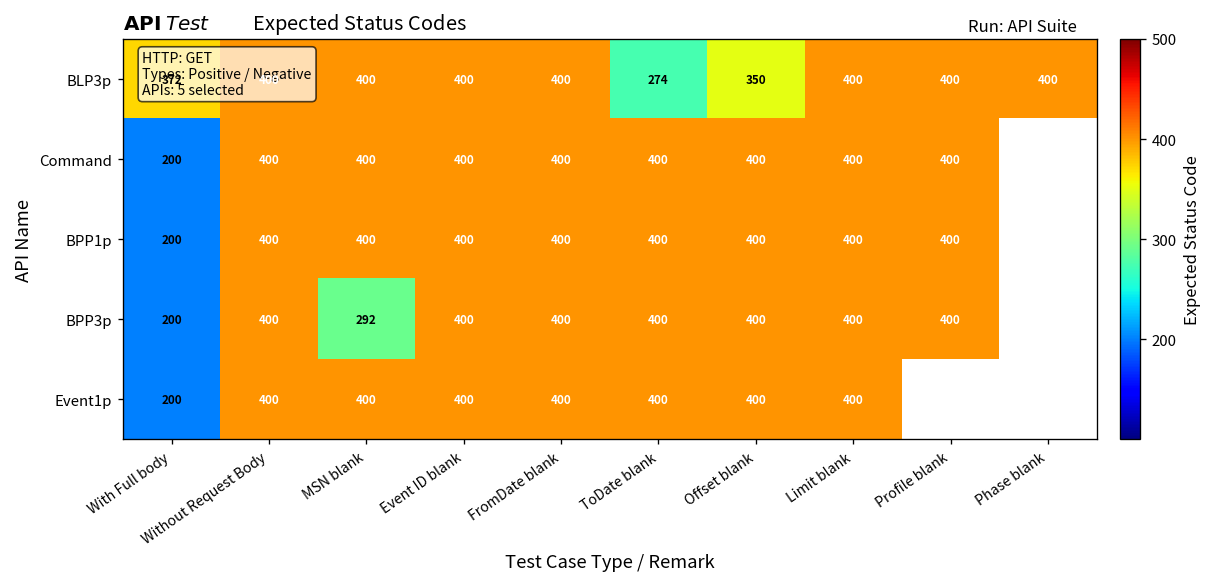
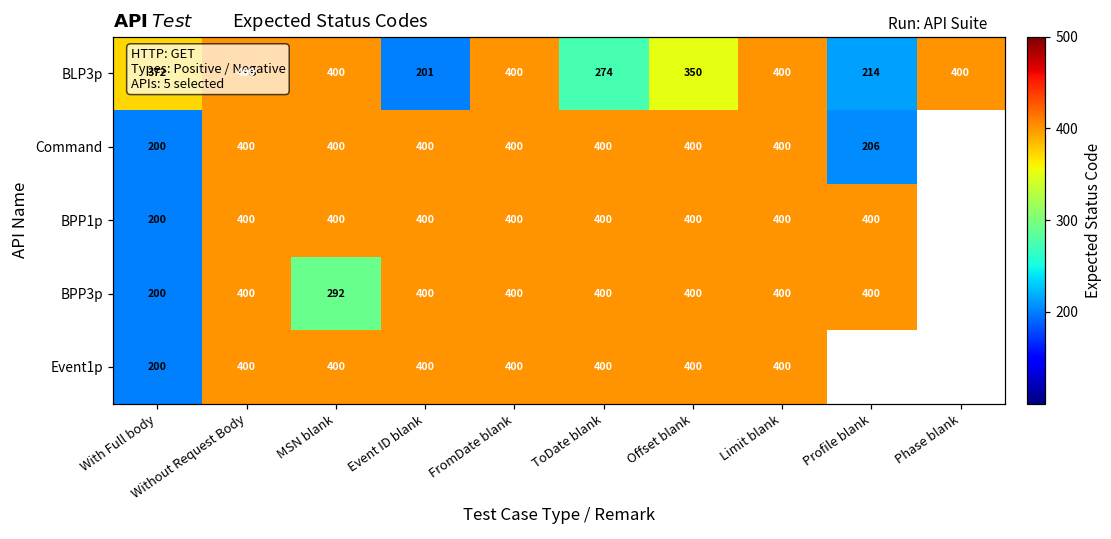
  {
    "BLP3p": {
      "MSN blank": 400,
-     "Event ID blank": 400,
+     "Event ID blank": 201,
      "FromDate blank": 400,
      "ToDate blank": 274,
      "Offset blank": 350,
      "Limit blank": 400,
-     "Profile blank": 400,
+     "Profile blank": 214,
      "Phase blank": 400
    },
    "Command": {
      "With Full body": 200,
      "Without Request Body": 400,
      "MSN blank": 400,
      "Event ID blank": 400,
      "FromDate blank": 400,
      "ToDate blank": 400,
      "Offset blank": 400,
      "Limit blank": 400,
-     "Profile blank": 400
+     "Profile blank": 206
    },
    "BPP1p": {
      "With Full body": 200,
      "Without Request Body": 400,
      "MSN blank": 400,
      "Event ID blank": 400,
      "FromDate blank": 400,
      "ToDate blank": 400,
      "Offset blank": 400,
      "Limit blank": 400,
      "Profile blank": 400
    },
    "BPP3p": {
      "With Full body": 200,
      "Without Request Body": 400,
      "MSN blank": 292,
      "Event ID blank": 400,
      "FromDate blank": 400,
      "ToDate blank": 400,
      "Offset blank": 400,
      "Limit blank": 400,
      "Profile blank": 400
    },
    "Event1p": {
      "With Full body": 200,
      "Without Request Body": 400,
      "MSN blank": 400,
      "Event ID blank": 400,
      "FromDate blank": 400,
      "ToDate blank": 400,
      "Offset blank": 400,
      "Limit blank": 400
    }
  }
